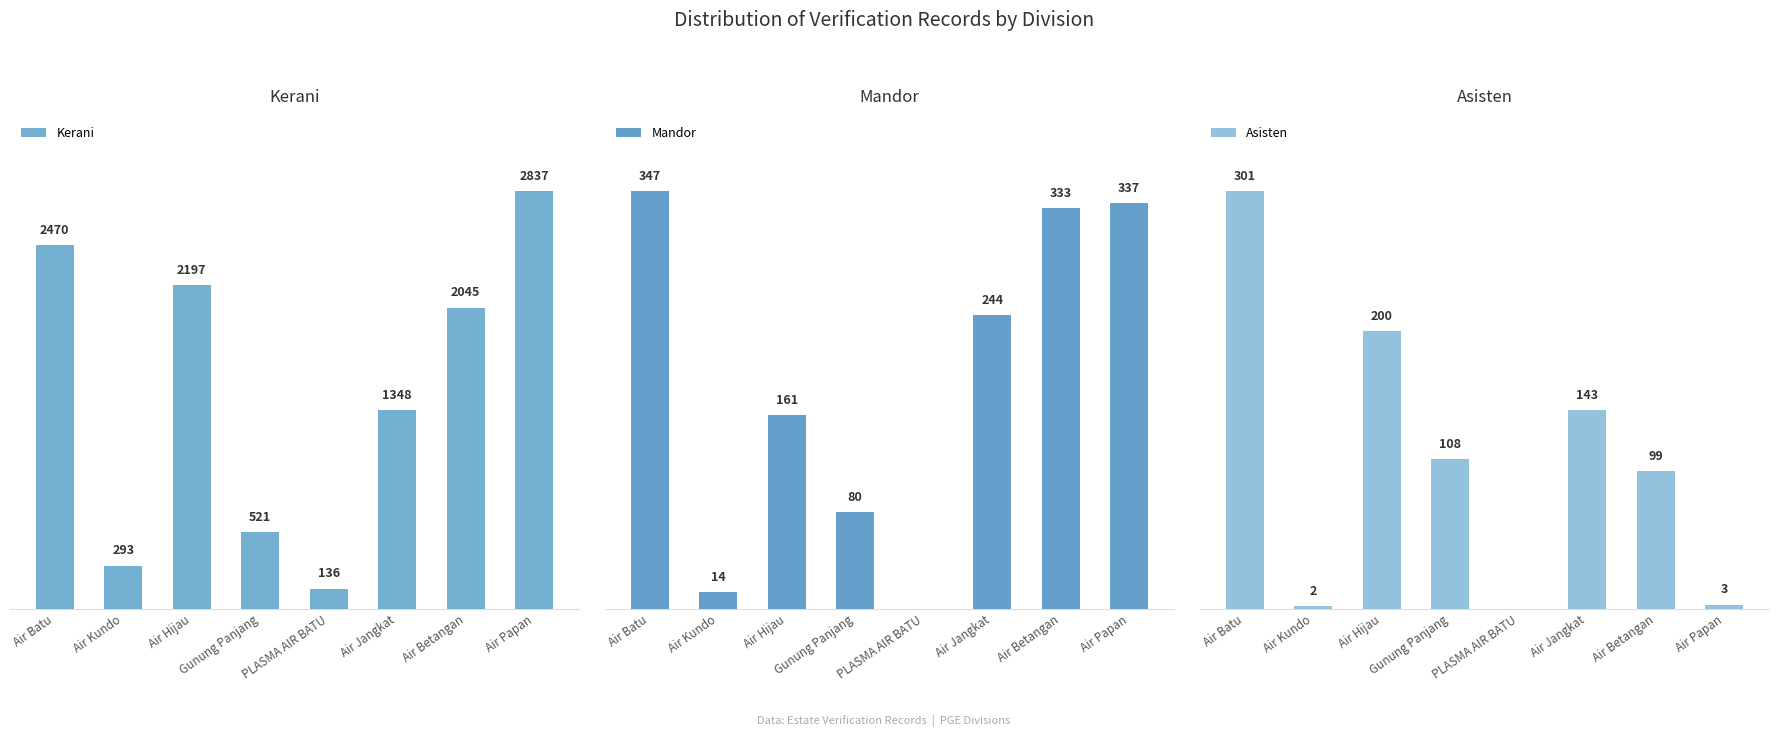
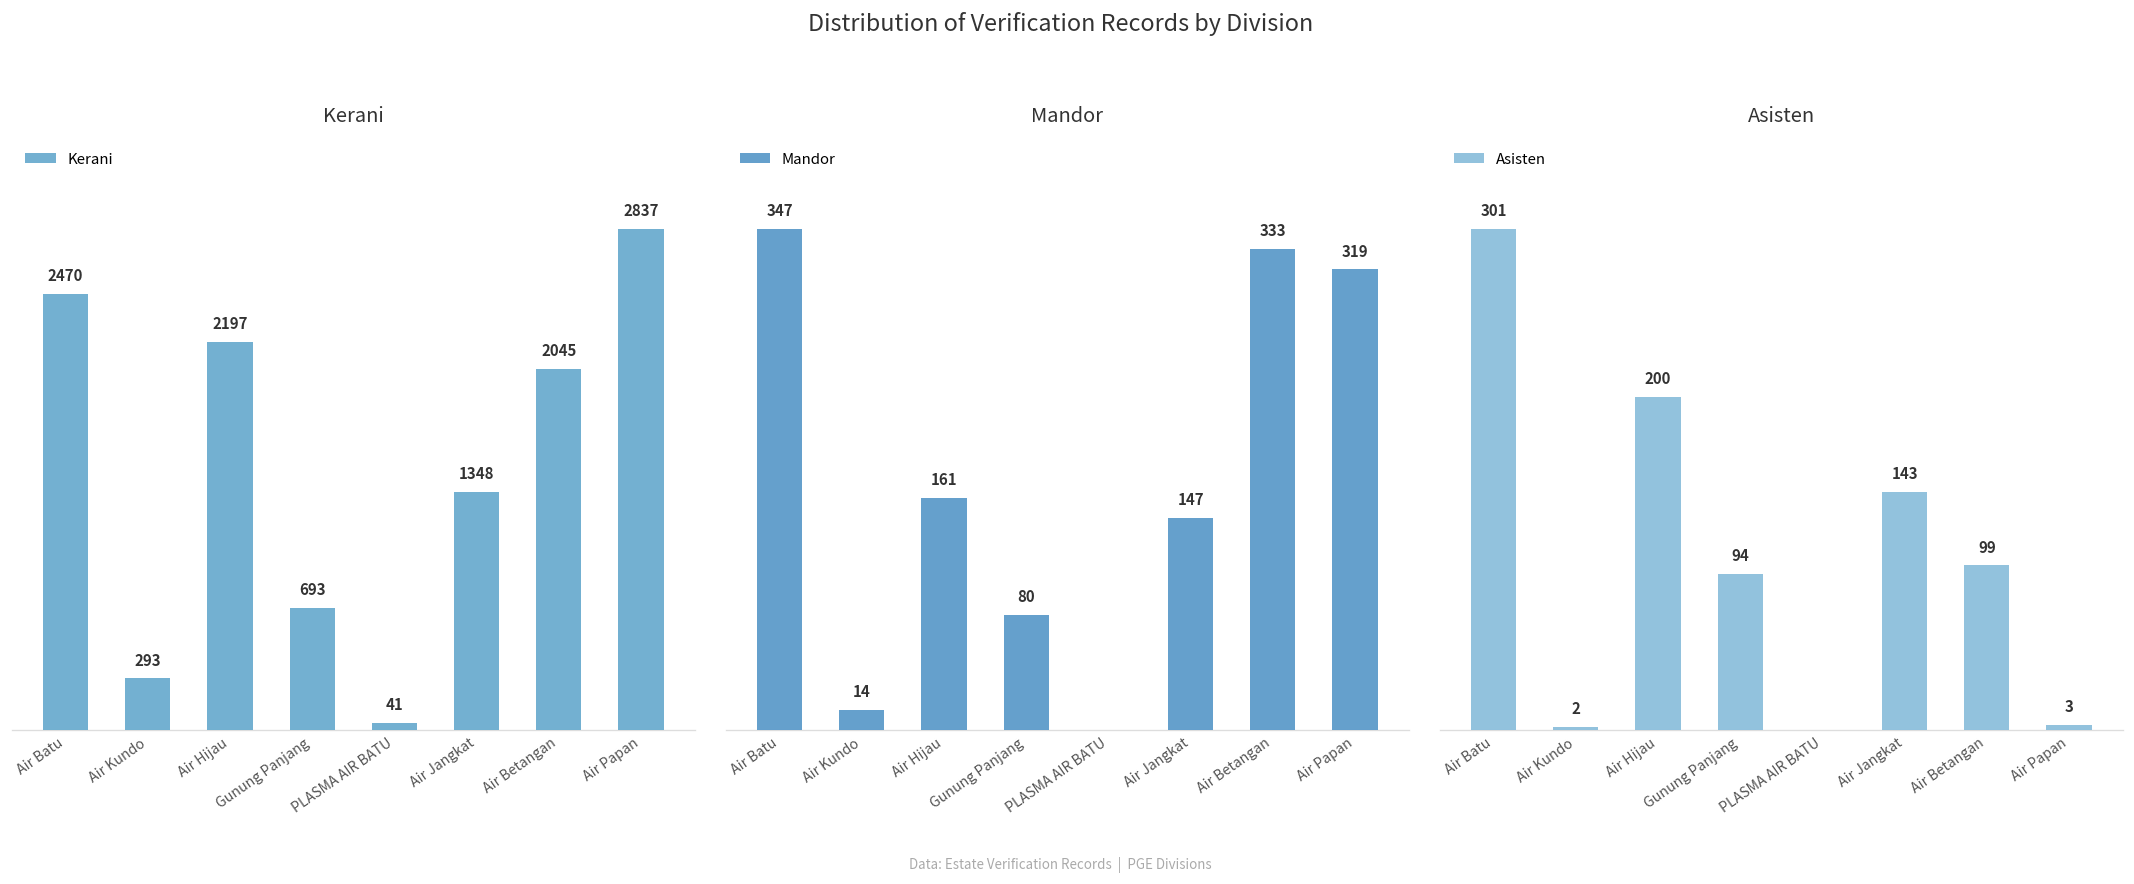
  {
    "Kerani": {
      "Air Batu": 2470,
      "Air Kundo": 293,
      "Air Hijau": 2197,
-     "Gunung Panjang": 521,
-     "PLASMA AIR BATU": 136,
+     "Gunung Panjang": 693,
+     "PLASMA AIR BATU": 41,
      "Air Jangkat": 1348,
      "Air Betangan": 2045,
      "Air Papan": 2837
    },
    "Mandor": {
      "Air Batu": 347,
      "Air Kundo": 14,
      "Air Hijau": 161,
      "Gunung Panjang": 80,
-     "Air Jangkat": 244,
+     "Air Jangkat": 147,
      "Air Betangan": 333,
-     "Air Papan": 337
+     "Air Papan": 319
    },
    "Asisten": {
      "Air Batu": 301,
      "Air Kundo": 2,
      "Air Hijau": 200,
-     "Gunung Panjang": 108,
+     "Gunung Panjang": 94,
      "Air Jangkat": 143,
      "Air Betangan": 99,
      "Air Papan": 3
    }
  }
